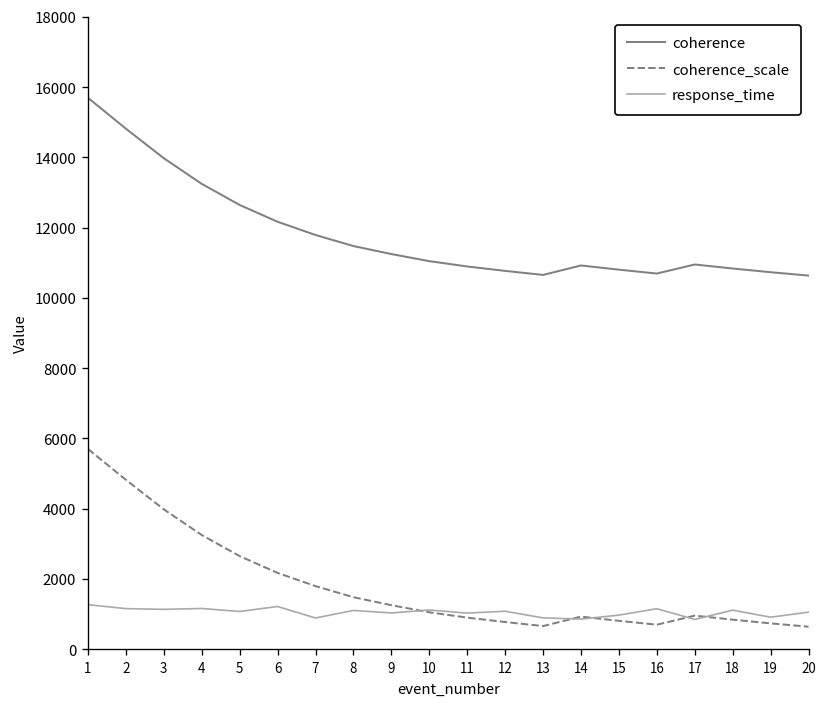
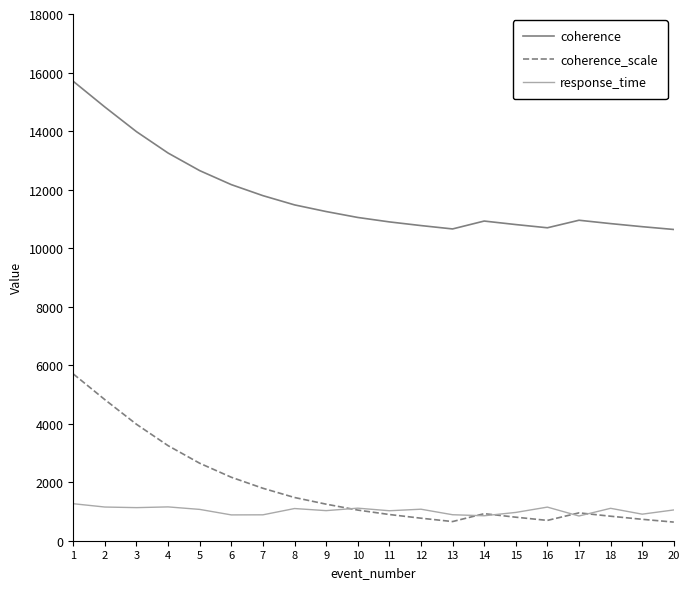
  {
    "response_time": {
      "1": 1300,
      "2": 1200,
      "3": 1100,
      "4": 1200,
      "5": 1100,
-     "6": 1200,
+     "6": 900,
      "7": 900,
      "8": 1100,
      "9": 1000,
      "11": 1000,
      "12": 1100,
      "13": 900,
      "15": 1000,
      "16": 1100,
      "17": 800,
      "18": 1100,
      "19": 900,
      "20": 1100
    }
  }
